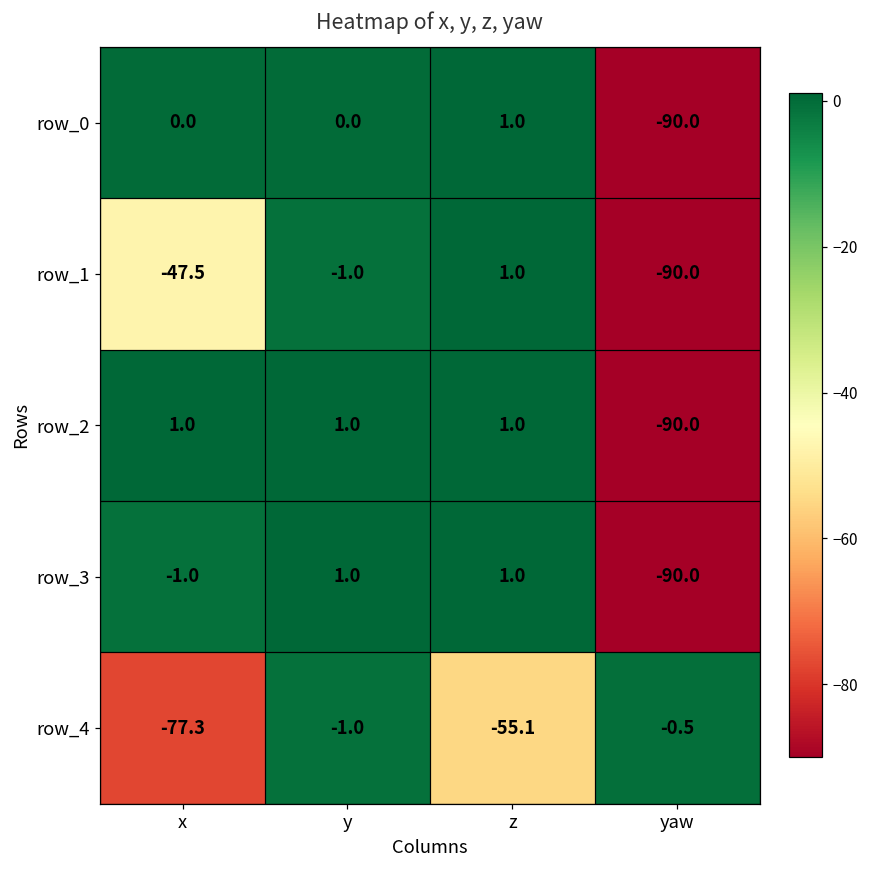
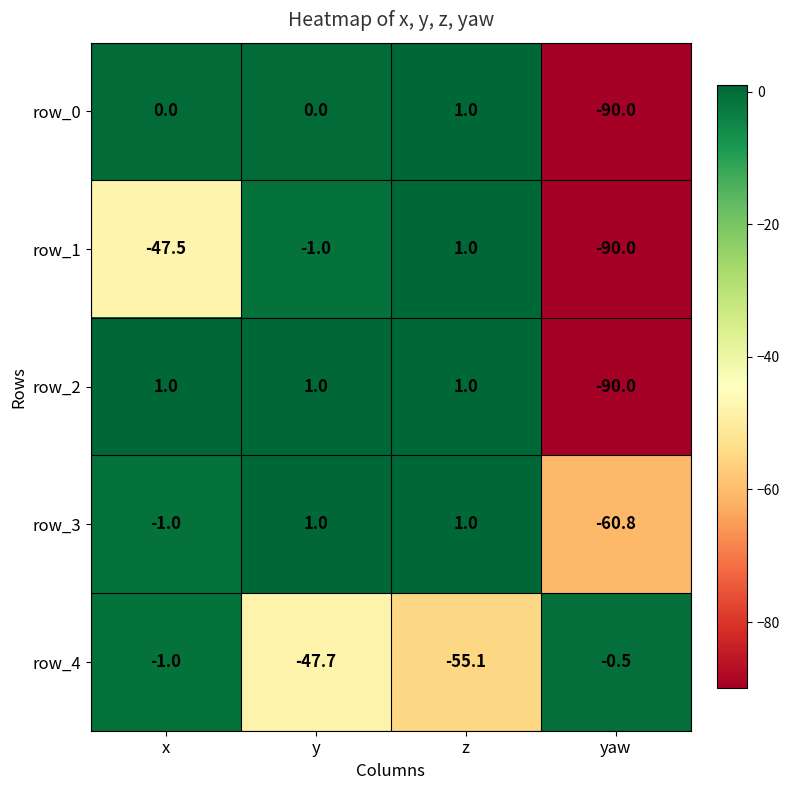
  {
    "row_0": {
      "x": 0.0,
      "y": 0.0,
      "z": 1.0,
      "yaw": -90.0
    },
    "row_1": {
      "x": -47.5,
      "y": -1.0,
      "z": 1.0,
      "yaw": -90.0
    },
    "row_2": {
      "x": 1.0,
      "y": 1.0,
      "z": 1.0,
      "yaw": -90.0
    },
    "row_3": {
      "x": -1.0,
      "y": 1.0,
      "z": 1.0,
-     "yaw": -90.0
+     "yaw": -60.8
    },
    "row_4": {
-     "x": -77.3,
-     "y": -1.0,
+     "x": -1.0,
+     "y": -47.7,
      "z": -55.1,
      "yaw": -0.5
    }
  }
